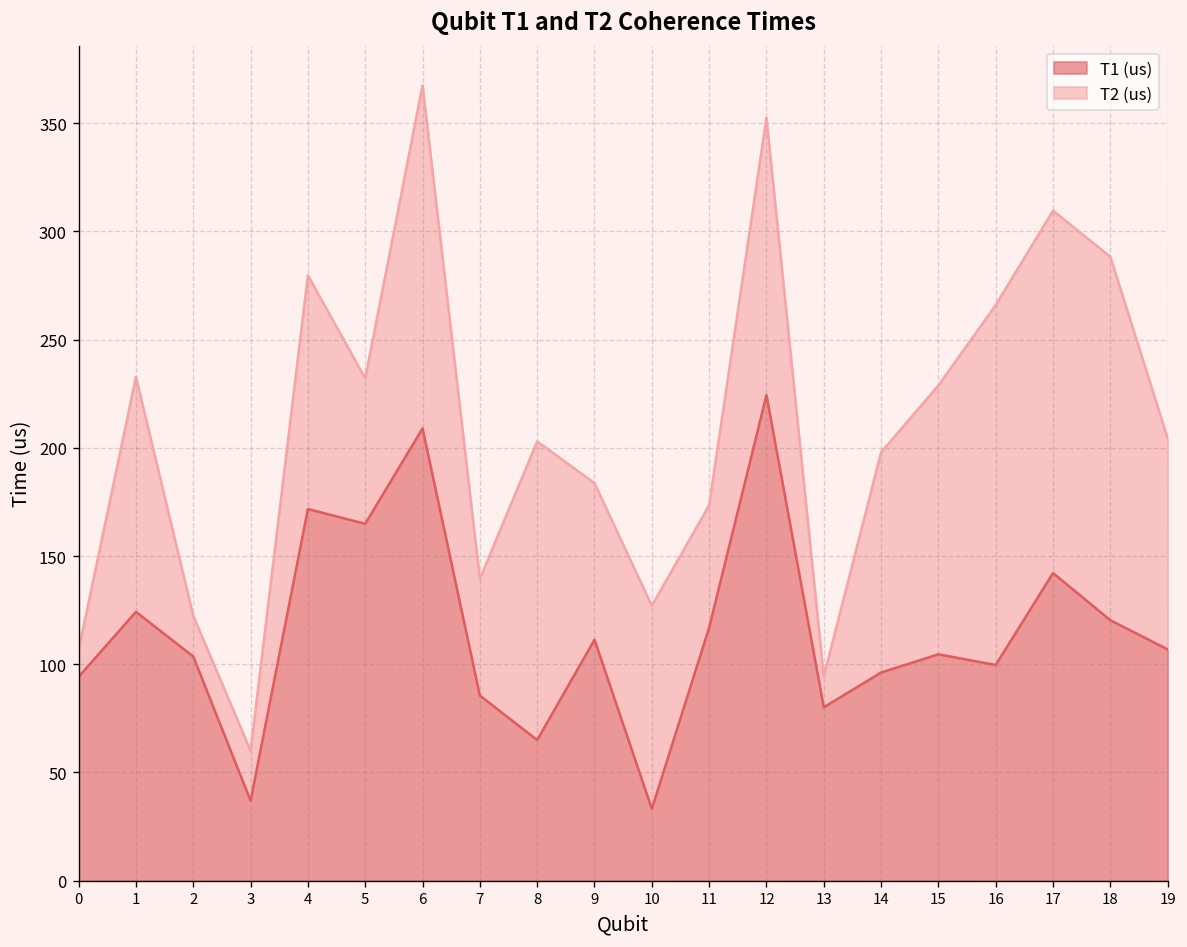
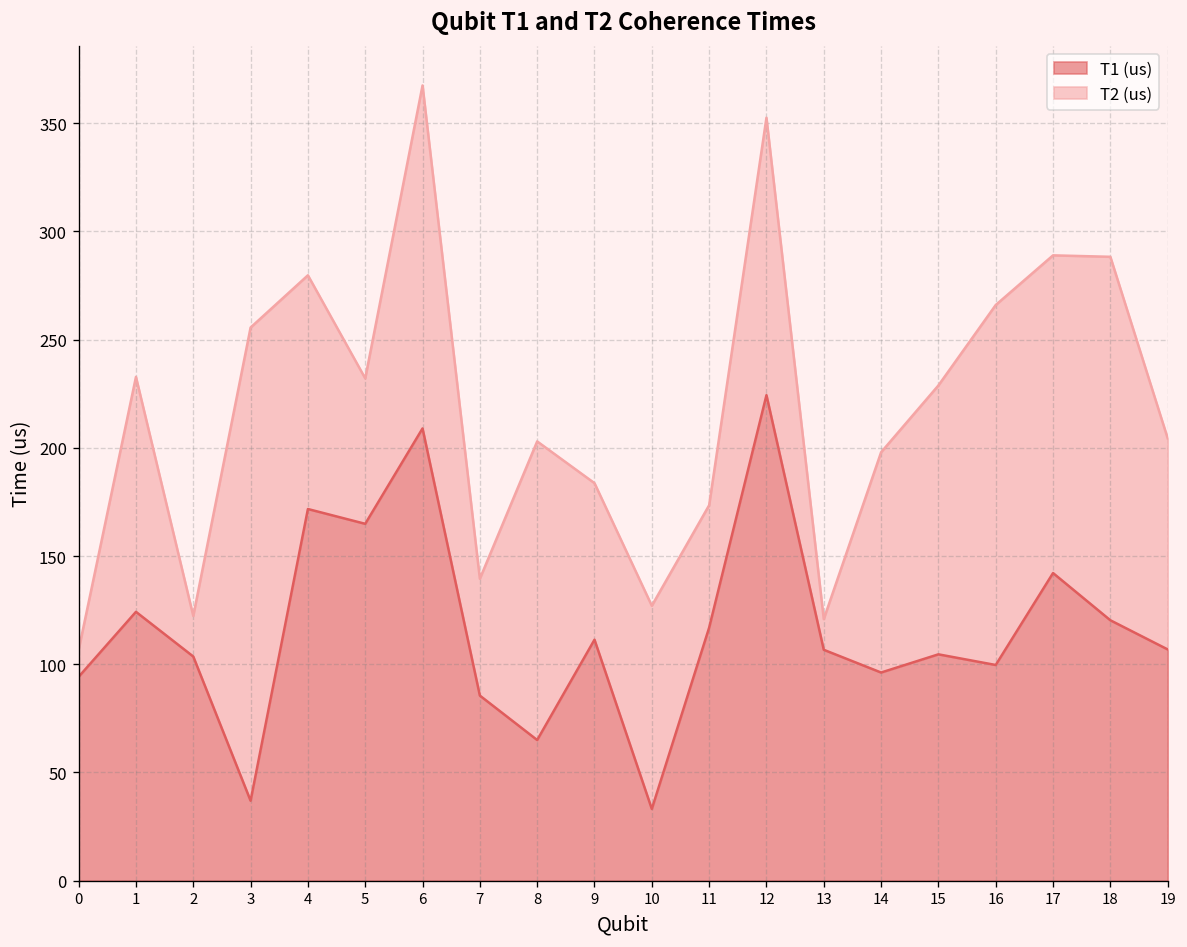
  {
    "T1 (us)": {
      "0": 94,
      "1": 124,
      "2": 104,
      "3": 37,
      "4": 172,
      "5": 165,
      "6": 209,
      "7": 86,
      "8": 65,
      "9": 111,
      "10": 33,
      "11": 117,
      "12": 224,
-     "13": 80,
+     "13": 107,
      "14": 96,
      "15": 105,
      "16": 100,
      "17": 142,
      "18": 120,
      "19": 107
    },
    "T2 (us)": {
      "0": 12,
      "1": 109,
      "2": 19,
-     "3": 23,
+     "3": 219,
      "4": 108,
      "5": 67,
      "6": 159,
      "7": 54,
      "8": 138,
      "9": 72,
      "10": 94,
      "11": 57,
      "12": 128,
      "13": 14,
      "14": 102,
      "15": 124,
      "16": 166,
-     "17": 167,
+     "17": 147,
      "18": 168,
      "19": 98
    }
  }
